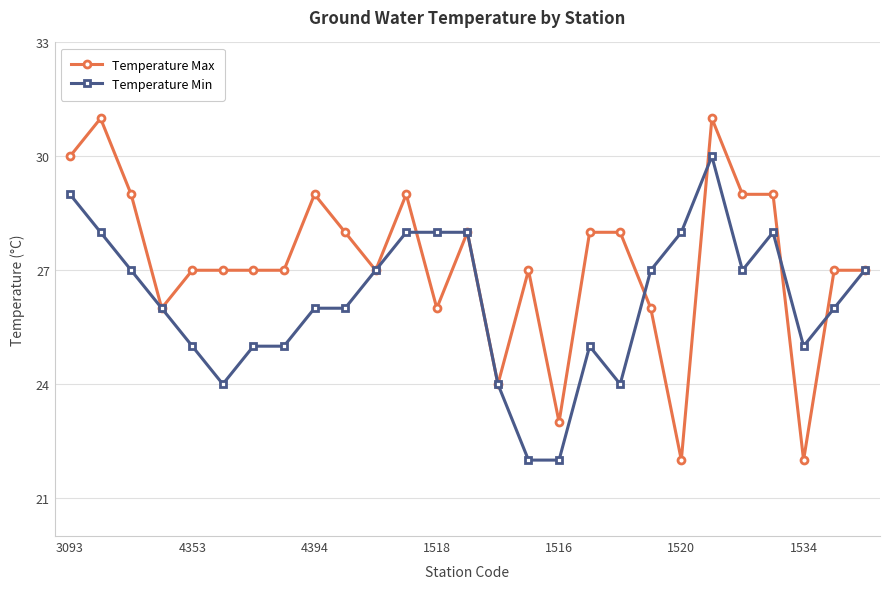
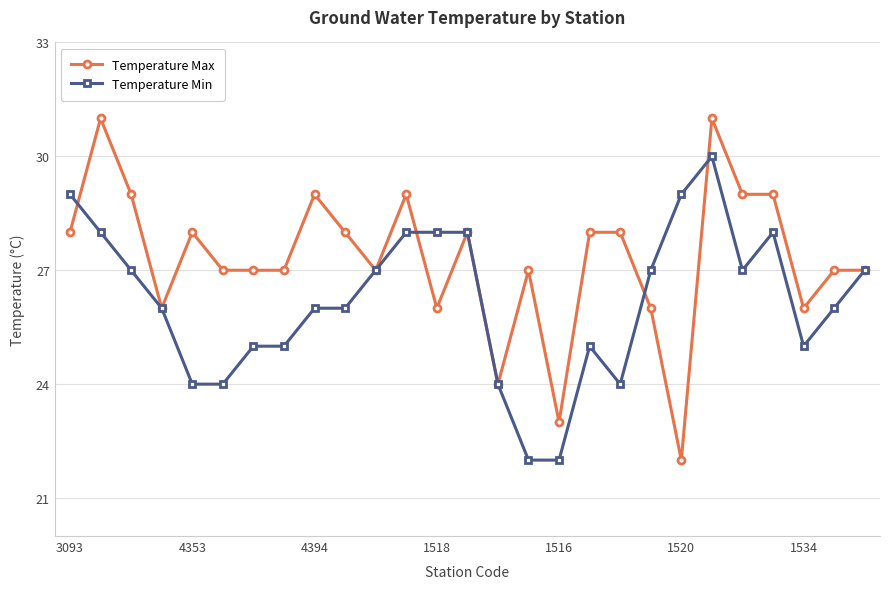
  {
    "Temperature Max": {
-     "3093": 30,
-     "4353": 27,
+     "3093": 28,
+     "4353": 28,
      "4394": 29,
      "1518": 26,
      "1516": 23,
      "1520": 22,
-     "1534": 22
+     "1534": 26
    },
    "Temperature Min": {
      "3093": 29,
-     "4353": 25,
+     "4353": 24,
      "4394": 26,
      "1518": 28,
      "1516": 22,
-     "1520": 28,
+     "1520": 29,
      "1534": 25
    }
  }
